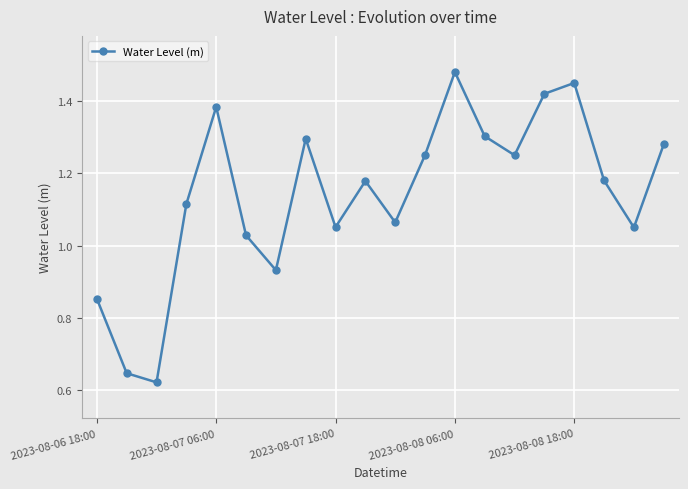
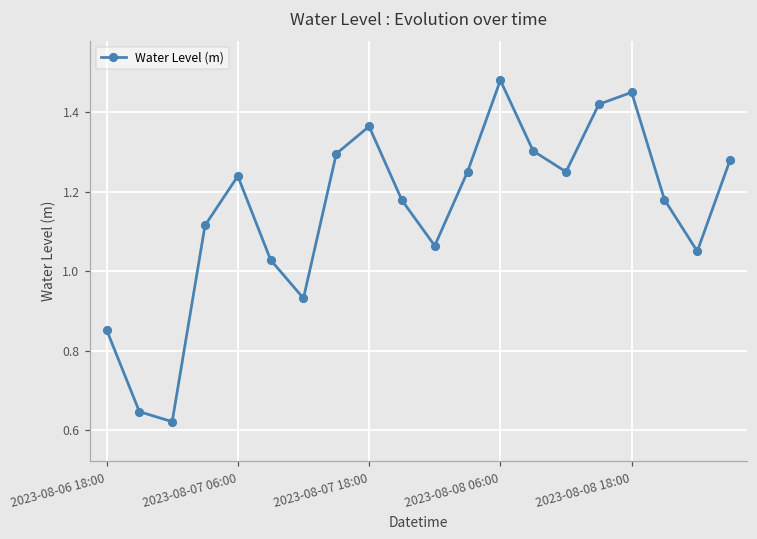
  {
    "2023-08-06 18:00": 0.85,
-   "2023-08-07 06:00": 1.38,
-   "2023-08-07 18:00": 1.05,
+   "2023-08-07 06:00": 1.24,
+   "2023-08-07 18:00": 1.36,
    "2023-08-08 06:00": 1.48,
    "2023-08-08 18:00": 1.45
  }
